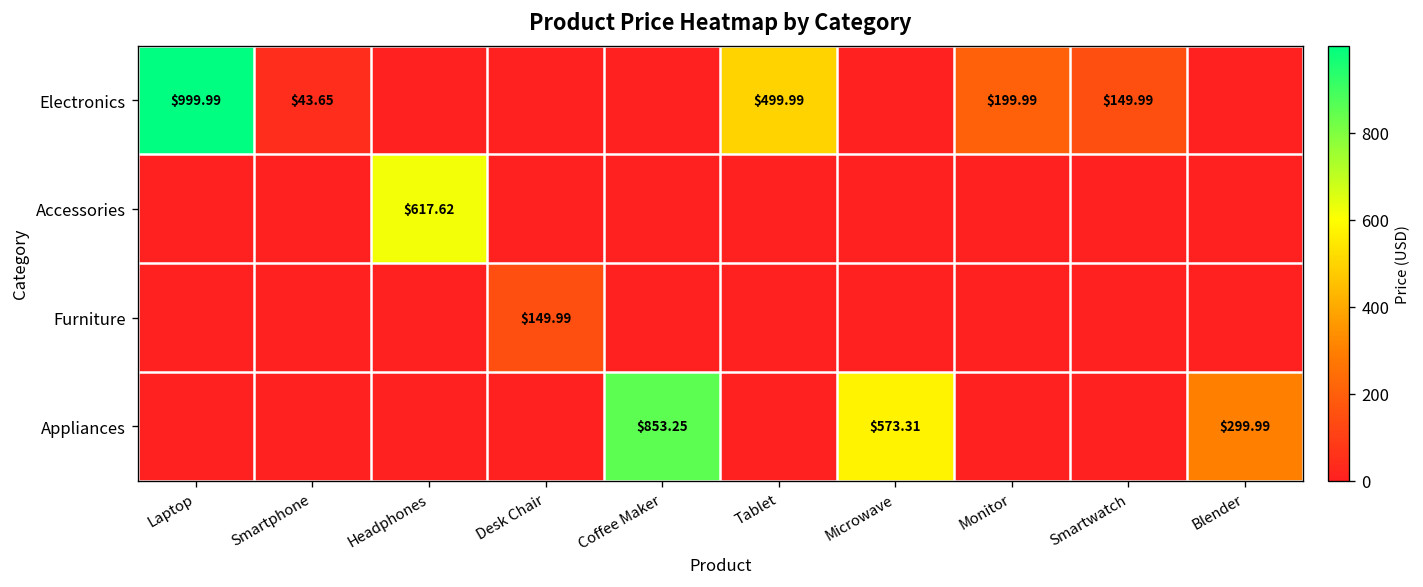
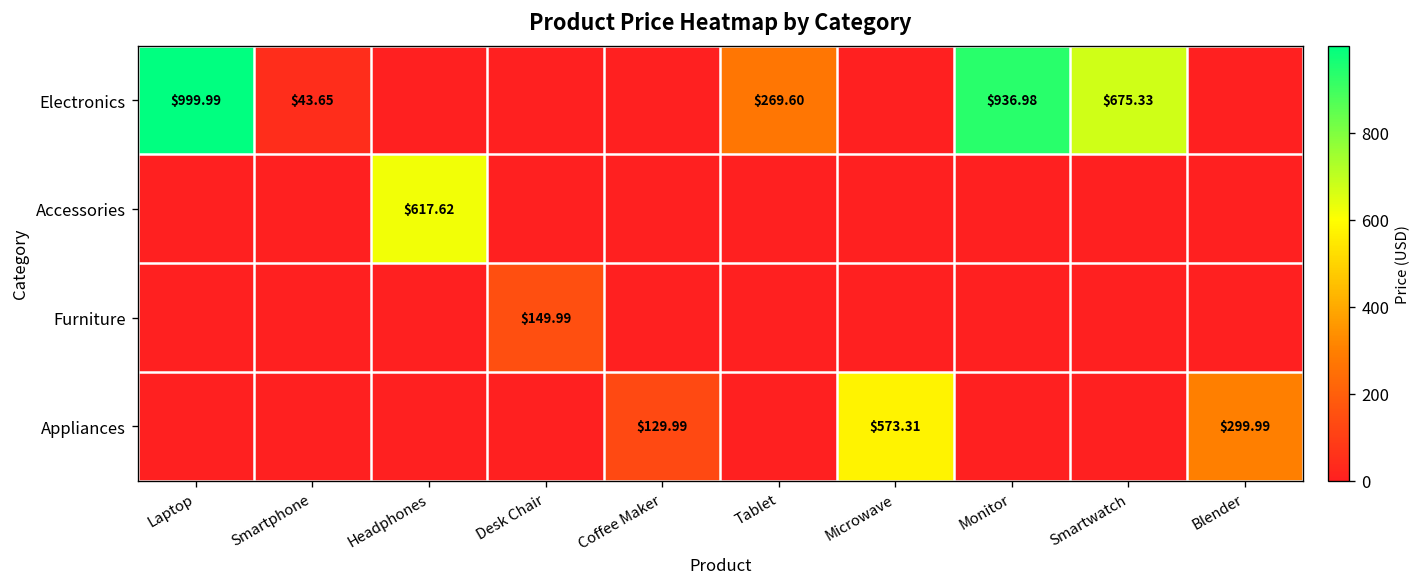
  {
    "Electronics": {
      "Laptop": "$999.99",
      "Smartphone": "$43.65",
-     "Tablet": "$499.99",
-     "Monitor": "$199.99",
-     "Smartwatch": "$149.99"
+     "Tablet": "$269.60",
+     "Monitor": "$936.98",
+     "Smartwatch": "$675.33"
    },
    "Accessories": {
      "Headphones": "$617.62"
    },
    "Furniture": {
      "Desk Chair": "$149.99"
    },
    "Appliances": {
-     "Coffee Maker": "$853.25",
+     "Coffee Maker": "$129.99",
      "Microwave": "$573.31",
      "Blender": "$299.99"
    }
  }
